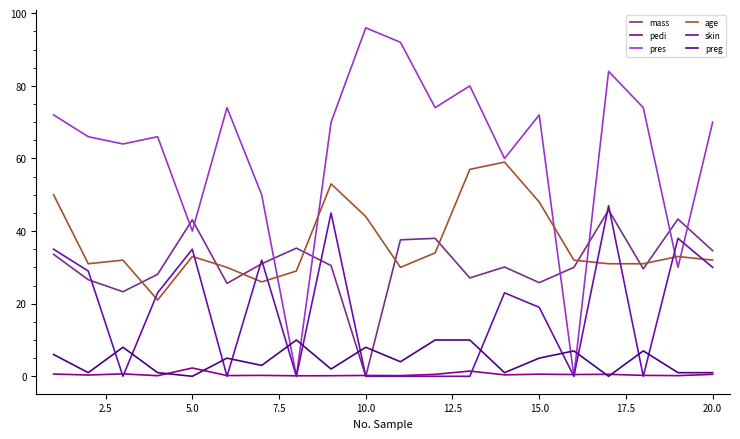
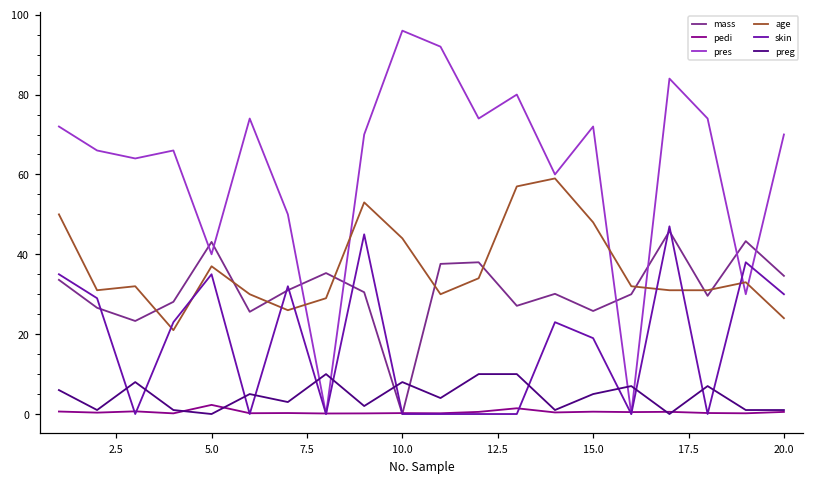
  {
    "pres": {
      "5.0": 40,
      "10.0": 96,
      "15.0": 72,
      "20.0": 70
    },
    "age": {
-     "5.0": 33,
+     "5.0": 37,
      "10.0": 44,
      "15.0": 48,
-     "20.0": 32
+     "20.0": 24
    }
  }
